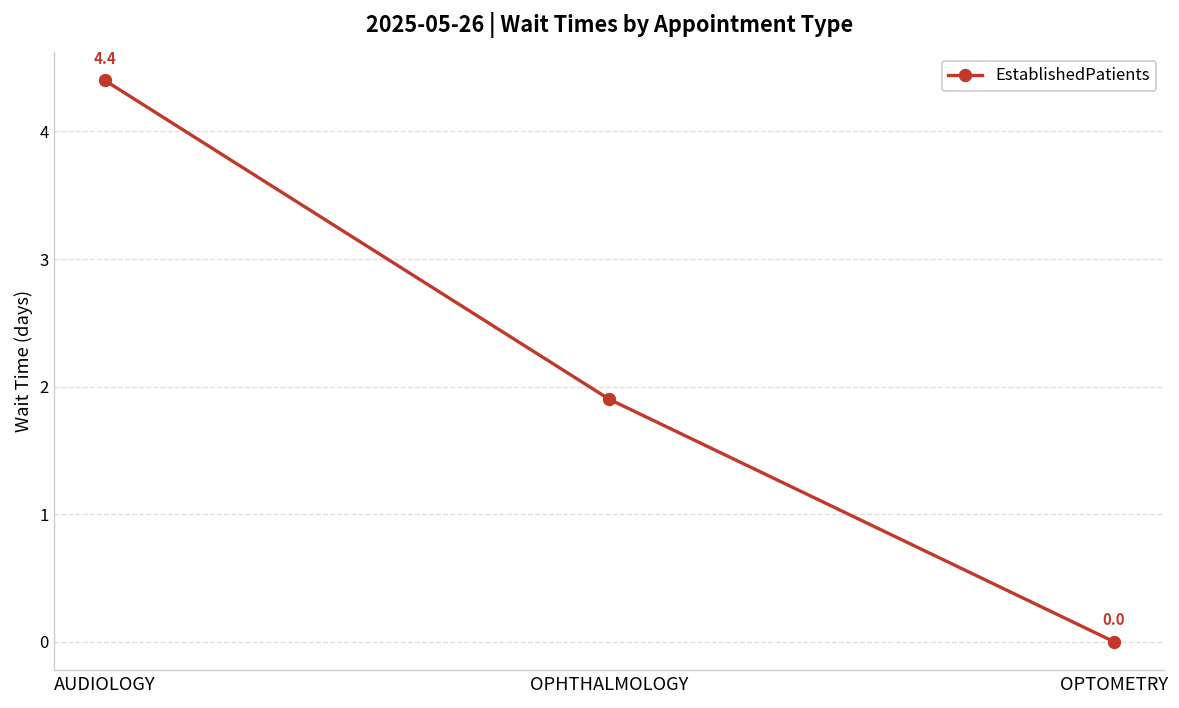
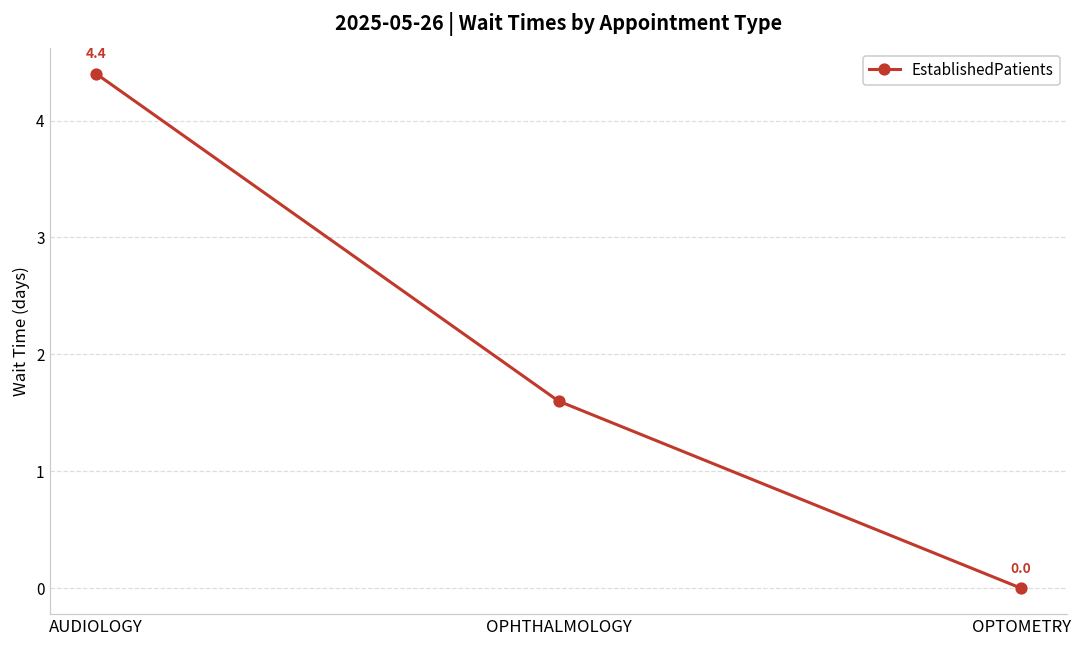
  {
-   "OPHTHALMOLOGY": 1.9
+   "OPHTHALMOLOGY": 1.6
  }
